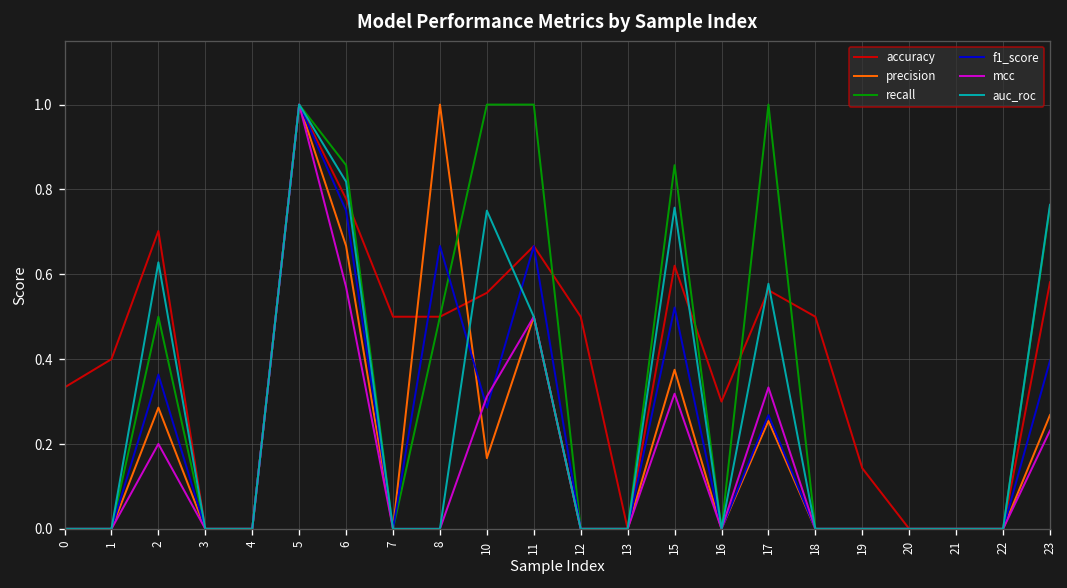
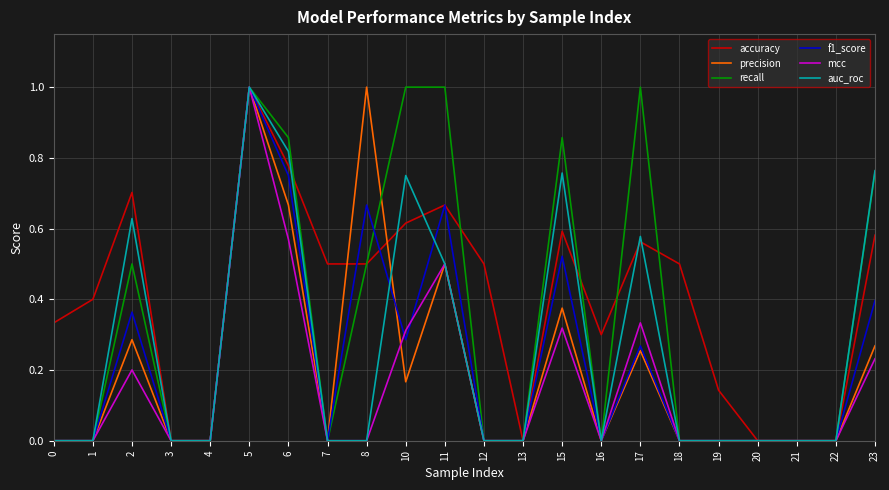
  {
    "accuracy": {
      "0": 0.33,
      "1": 0.40,
      "2": 0.70,
      "6": 0.78,
      "7": 0.50,
-     "10": 0.56,
+     "10": 0.62,
      "12": 0.50,
-     "15": 0.62,
+     "15": 0.59,
      "16": 0.30,
      "17": 0.56,
      "18": 0.50,
      "19": 0.14,
      "23": 0.58
    },
    "precision": {
      "2": 0.29,
      "6": 0.67,
      "8": 1.00,
      "10": 0.17,
      "15": 0.38,
      "17": 0.25,
      "23": 0.27
    },
    "recall": {
      "2": 0.50,
      "6": 0.86,
      "10": 1.00,
      "11": 1.00,
      "15": 0.86,
      "17": 1.00
    },
    "f1_score": {
      "2": 0.36,
      "6": 0.75,
      "8": 0.67,
      "10": 0.29,
      "15": 0.52,
      "17": 0.27,
      "23": 0.40
    },
    "mcc": {
      "2": 0.20,
      "6": 0.57,
      "10": 0.31,
      "15": 0.32,
      "17": 0.33,
      "23": 0.23
    },
    "auc_roc": {
      "2": 0.63,
      "6": 0.82,
      "10": 0.75,
      "15": 0.76,
      "17": 0.58
    }
  }
